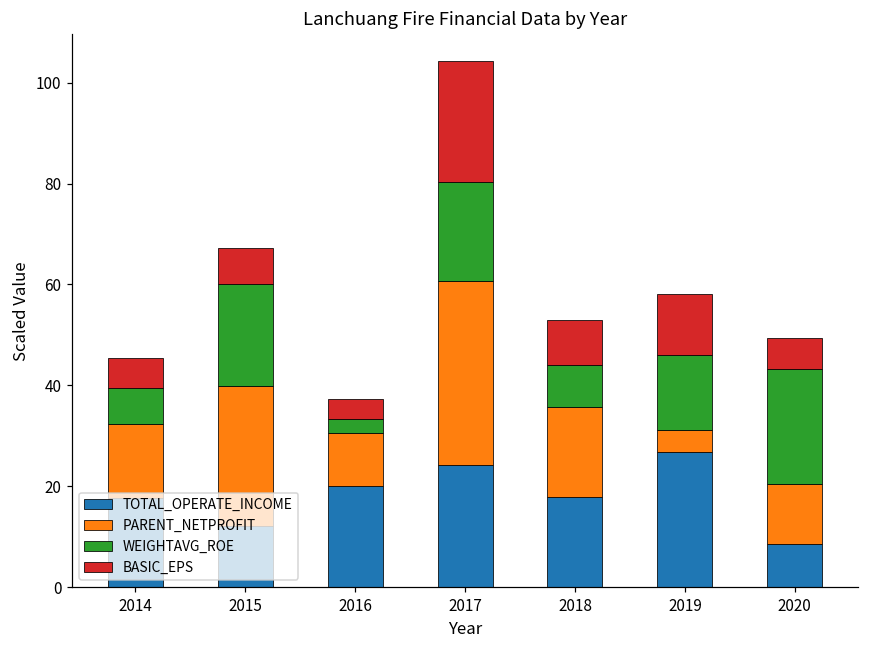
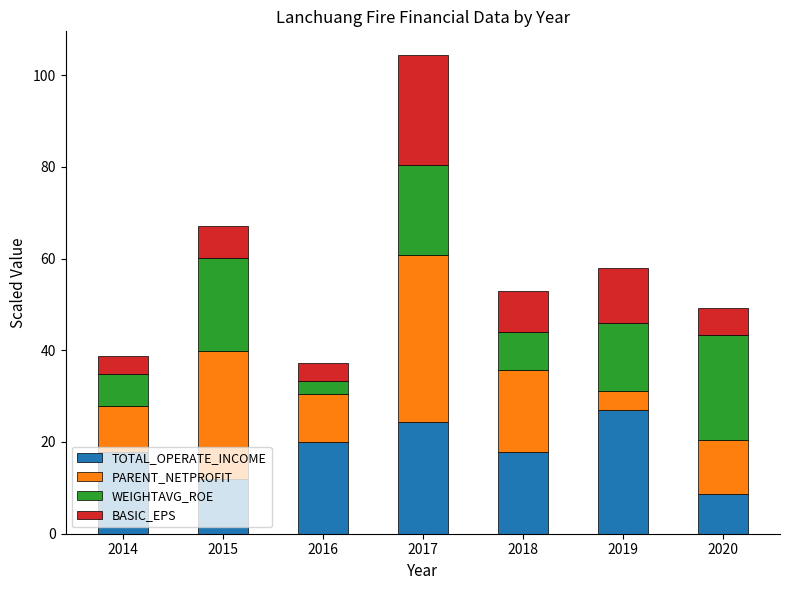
  {
    "TOTAL_OPERATE_INCOME": {
      "2016": 20,
      "2017": 24,
      "2018": 18,
      "2019": 27,
      "2020": 9
    },
    "PARENT_NETPROFIT": {
-     "2014": 15,
+     "2014": 10,
      "2015": 28,
      "2016": 10,
      "2017": 36,
      "2018": 18,
      "2019": 4,
      "2020": 12
    },
    "WEIGHTAVG_ROE": {
      "2014": 7,
      "2015": 20,
      "2016": 3,
      "2017": 20,
      "2018": 8,
      "2019": 15,
      "2020": 23
    },
    "BASIC_EPS": {
-     "2014": 6,
+     "2014": 4,
      "2015": 7,
      "2016": 4,
      "2017": 24,
      "2018": 9,
      "2019": 12,
      "2020": 6
    }
  }
